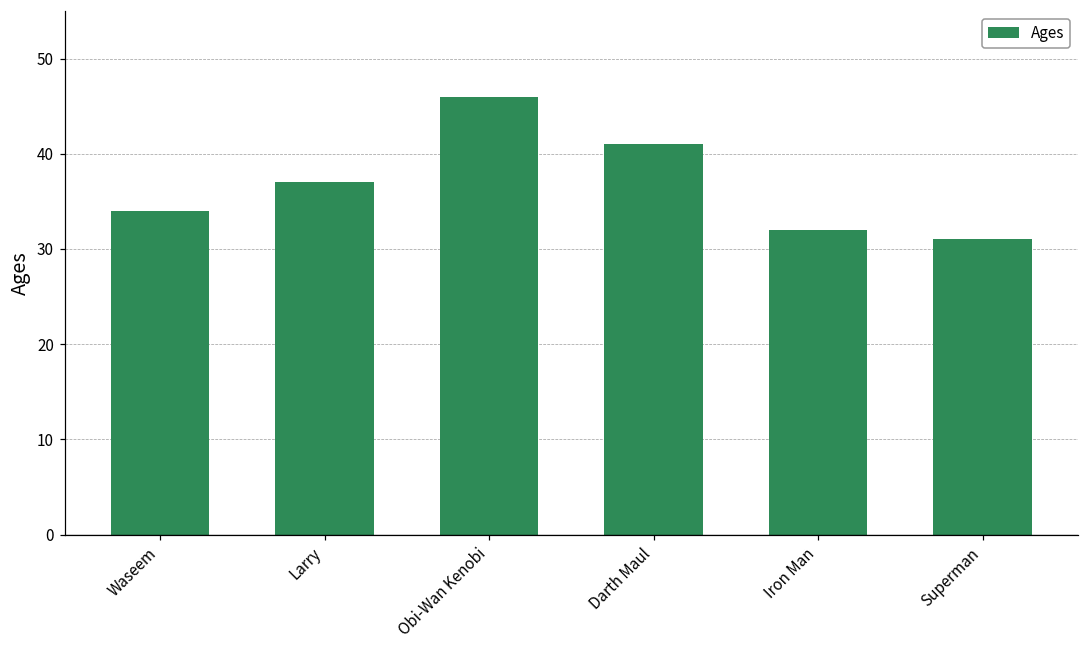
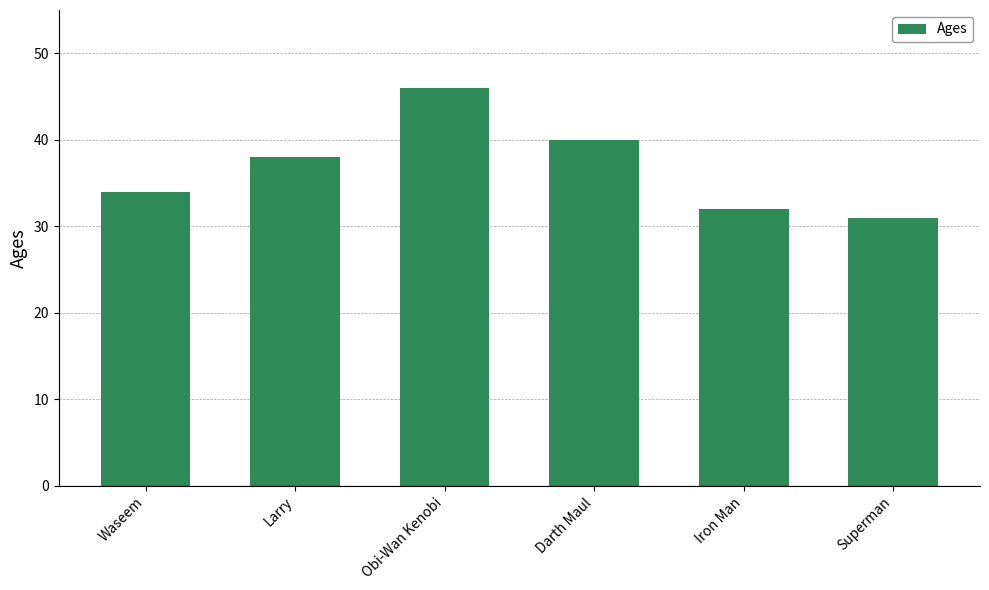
  {
    "Waseem": 34,
-   "Larry": 37,
+   "Larry": 38,
    "Obi-Wan Kenobi": 46,
-   "Darth Maul": 41,
+   "Darth Maul": 40,
    "Iron Man": 32,
    "Superman": 31
  }
